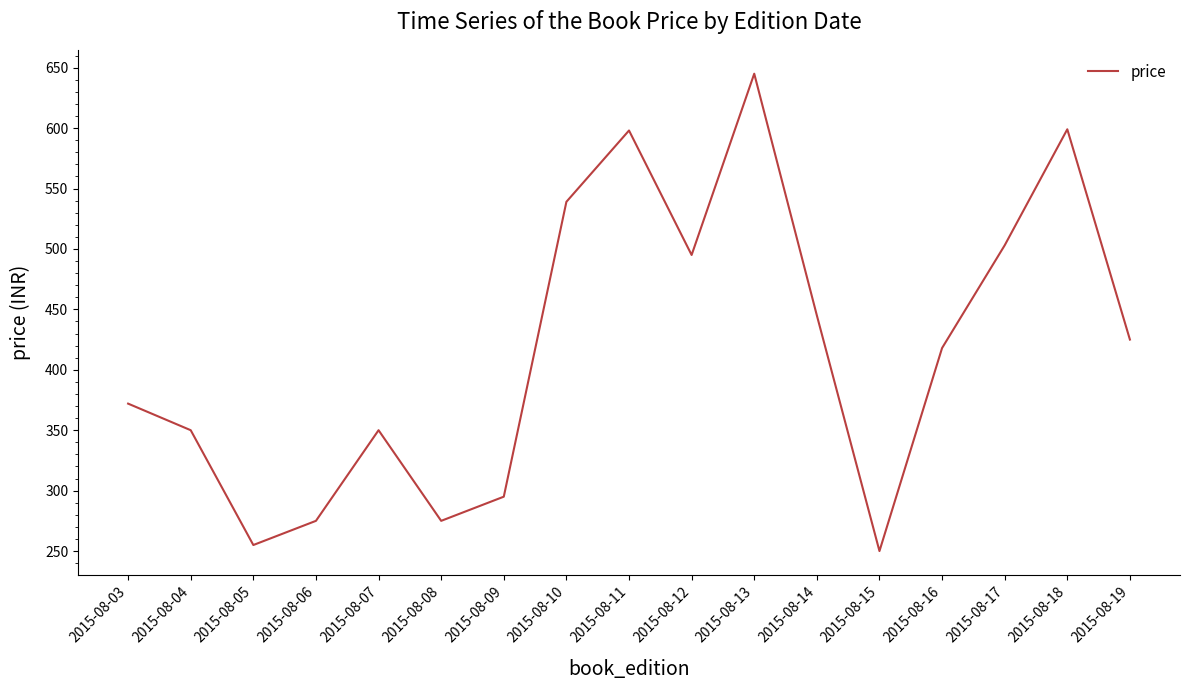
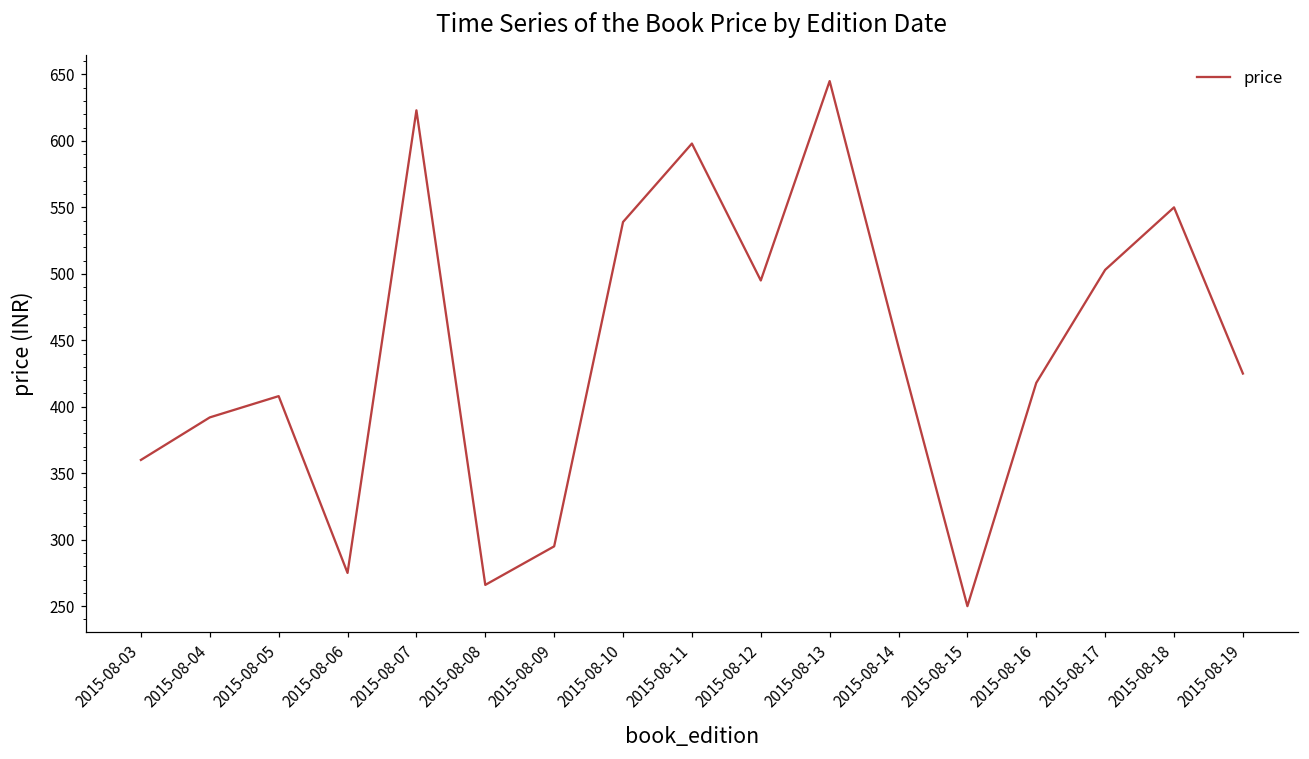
  {
-   "2015-08-03": 372,
-   "2015-08-04": 350,
-   "2015-08-05": 255,
+   "2015-08-03": 360,
+   "2015-08-04": 392,
+   "2015-08-05": 408,
    "2015-08-06": 275,
-   "2015-08-07": 350,
-   "2015-08-08": 275,
+   "2015-08-07": 623,
+   "2015-08-08": 266,
    "2015-08-09": 295,
    "2015-08-10": 539,
    "2015-08-11": 598,
    "2015-08-12": 495,
    "2015-08-13": 645,
    "2015-08-14": 445,
    "2015-08-15": 250,
    "2015-08-16": 418,
    "2015-08-17": 503,
-   "2015-08-18": 599,
+   "2015-08-18": 550,
    "2015-08-19": 425
  }
